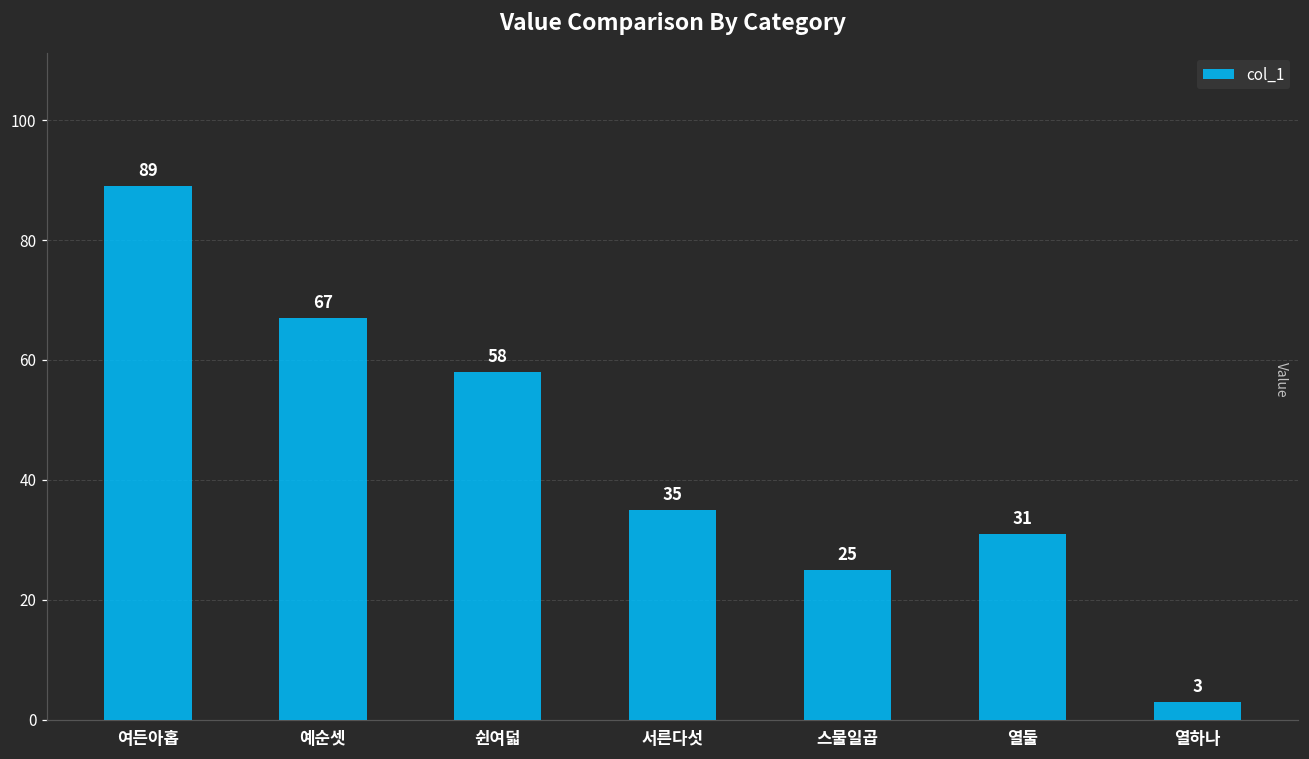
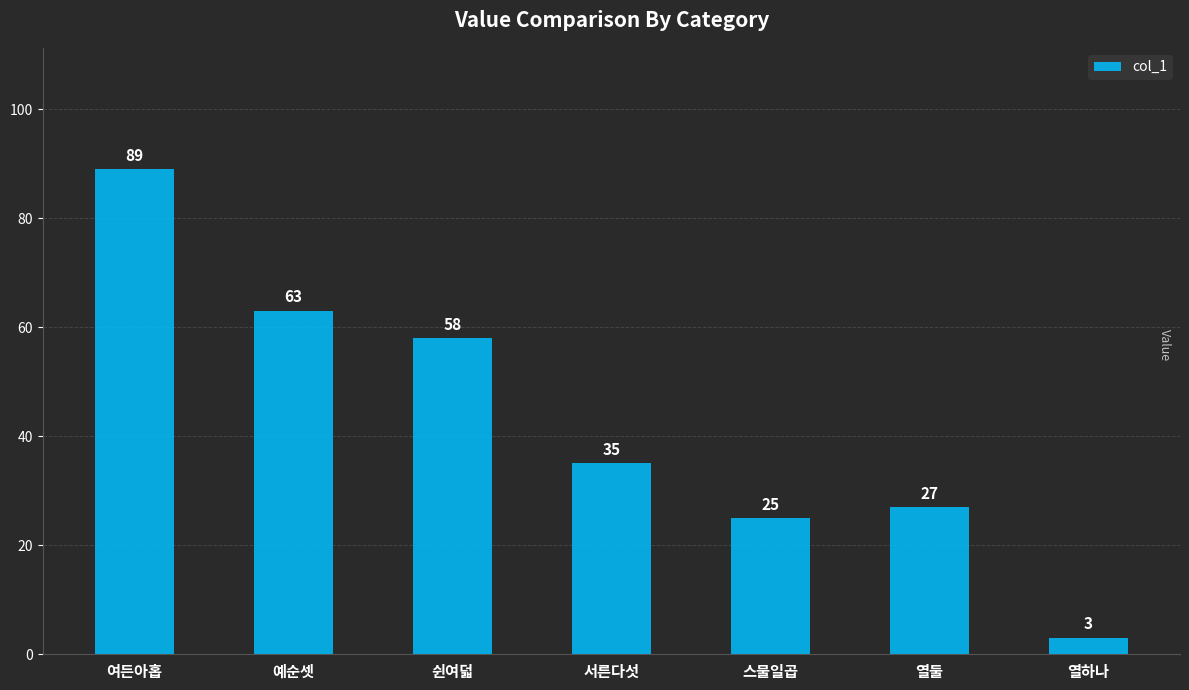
  {
    "여든아홉": 89,
-   "예순셋": 67,
+   "예순셋": 63,
    "쉰여덟": 58,
    "서른다섯": 35,
    "스물일곱": 25,
-   "열둘": 31,
+   "열둘": 27,
    "열하나": 3
  }
